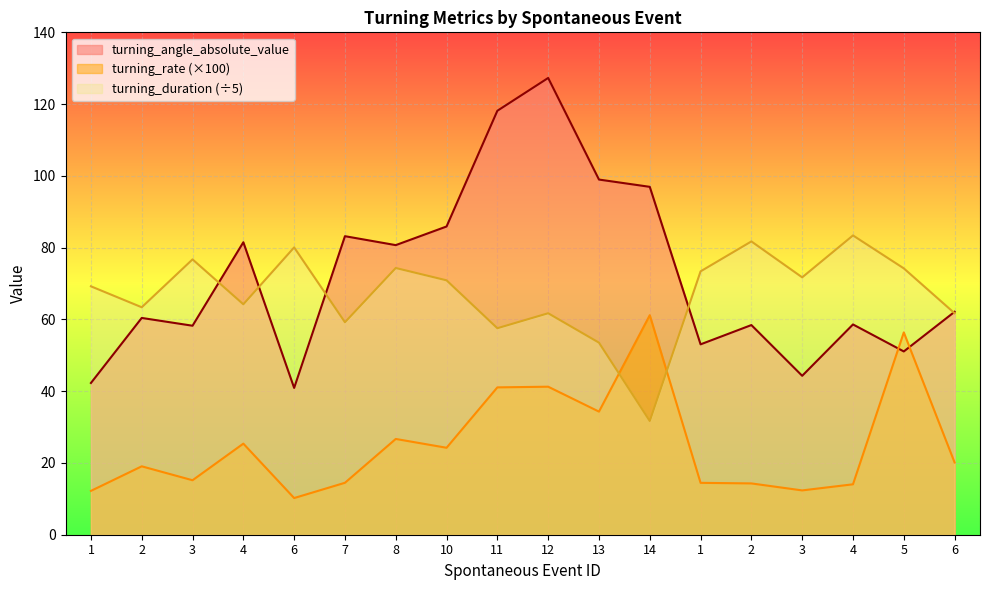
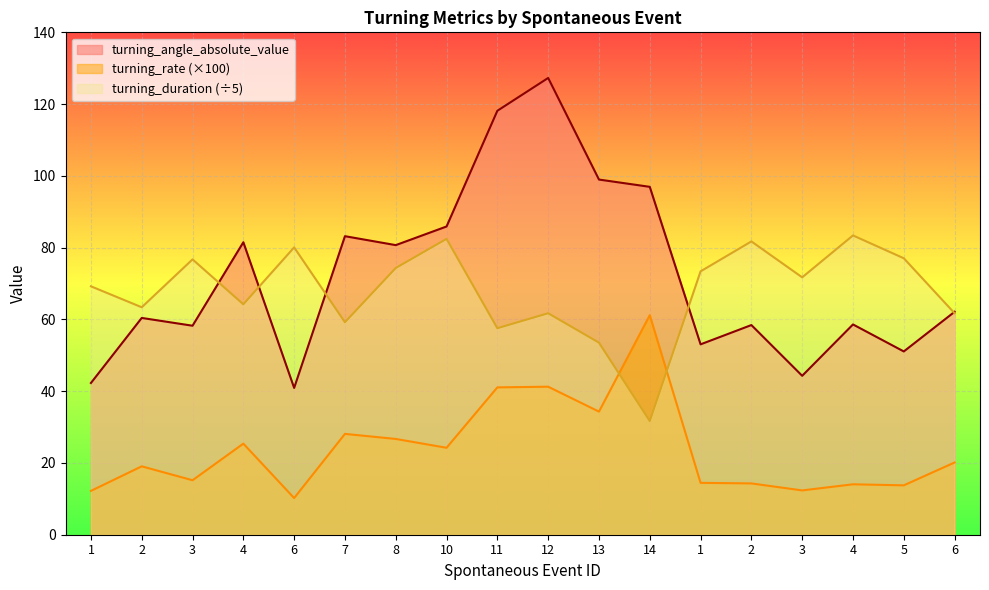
  {
    "turning_angle_absolute_value": {
      "7": 83,
      "8": 81,
      "10": 86,
      "11": 118,
      "12": 127,
      "13": 99,
      "14": 97,
      "5": 51
    },
    "turning_rate (×100)": {
-     "7": 14,
+     "7": 28,
      "8": 27,
      "10": 24,
      "11": 41,
      "12": 41,
      "13": 34,
      "14": 61,
-     "5": 56
+     "5": 14
    },
    "turning_duration (÷5)": {
      "7": 59,
      "8": 74,
-     "10": 71,
+     "10": 82,
      "11": 58,
      "12": 62,
      "13": 54,
      "14": 32,
-     "5": 74
+     "5": 77
    }
  }
